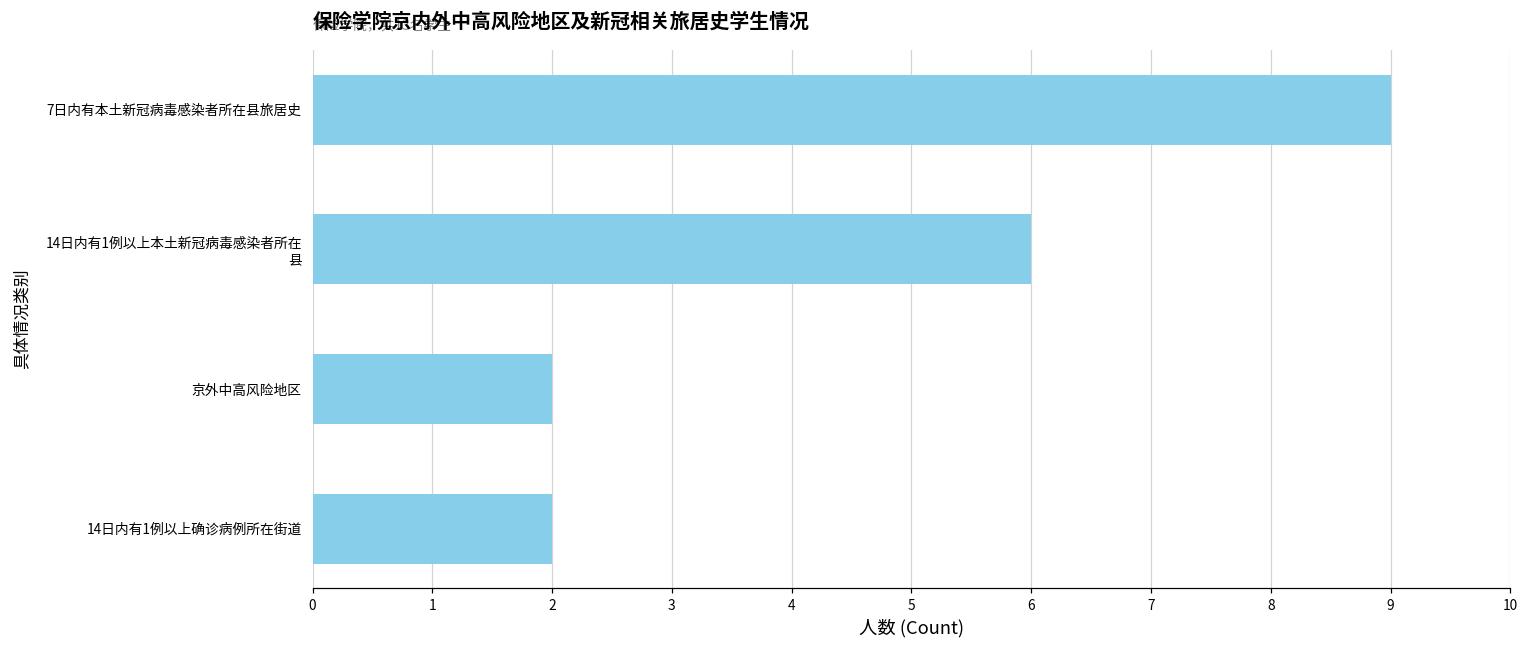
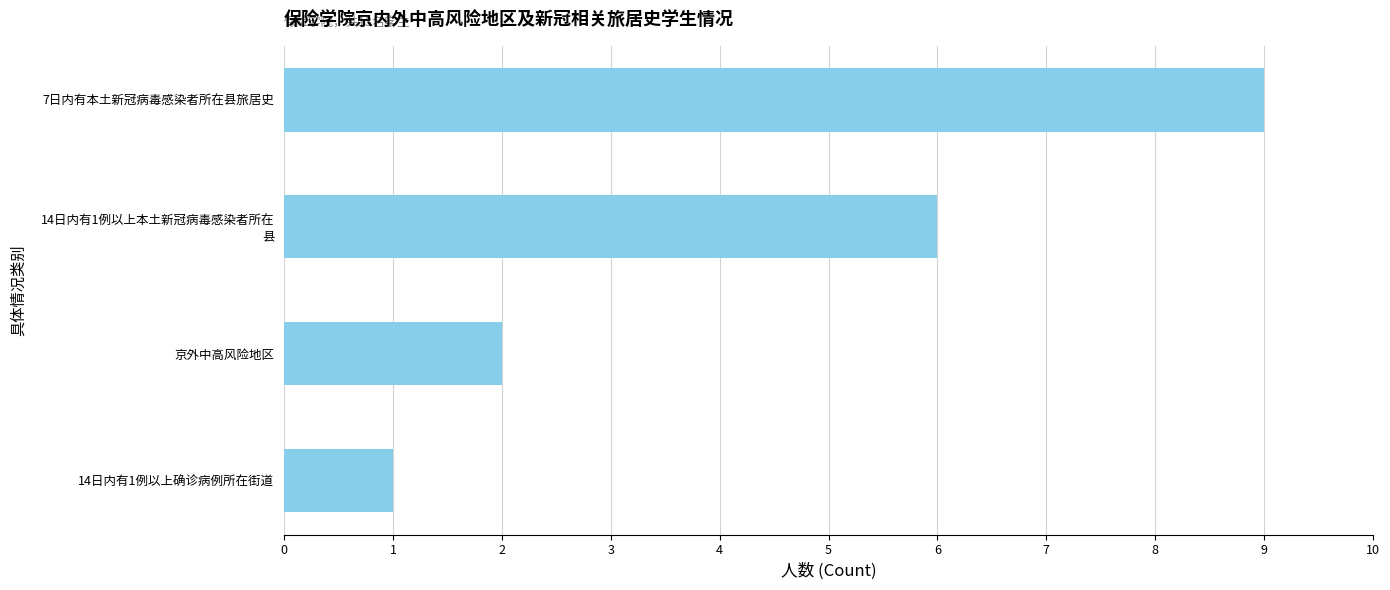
  {
    "7日内有本土新冠病毒感染者所在县旅居史": 9,
    "14日内有1例以上本土新冠病毒感染者所在 县": 6,
    "京外中高风险地区": 2,
-   "14日内有1例以上确诊病例所在街道": 2
+   "14日内有1例以上确诊病例所在街道": 1
  }
